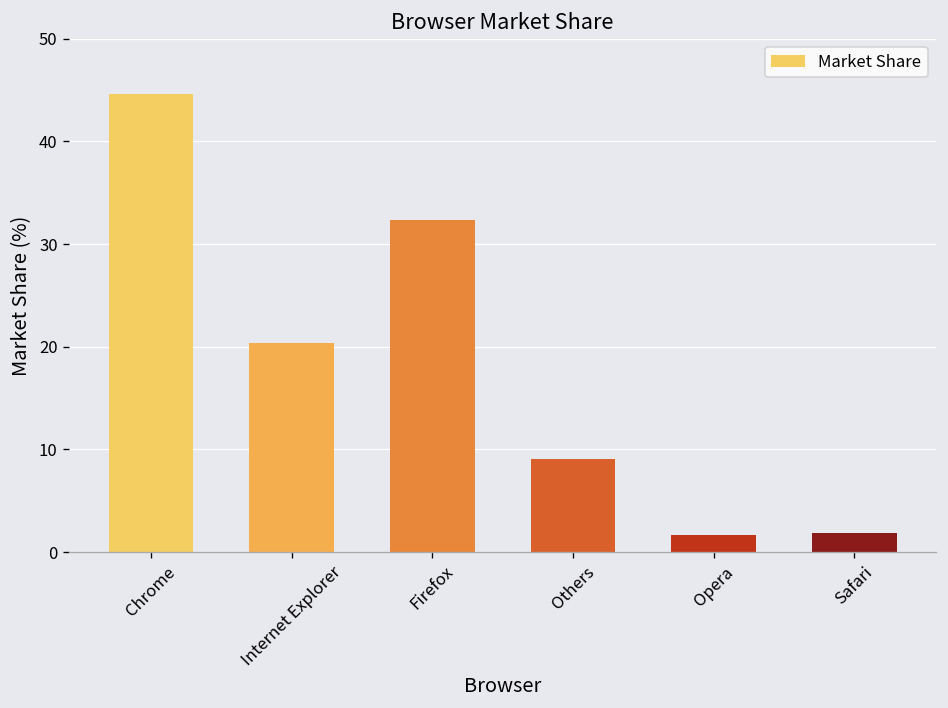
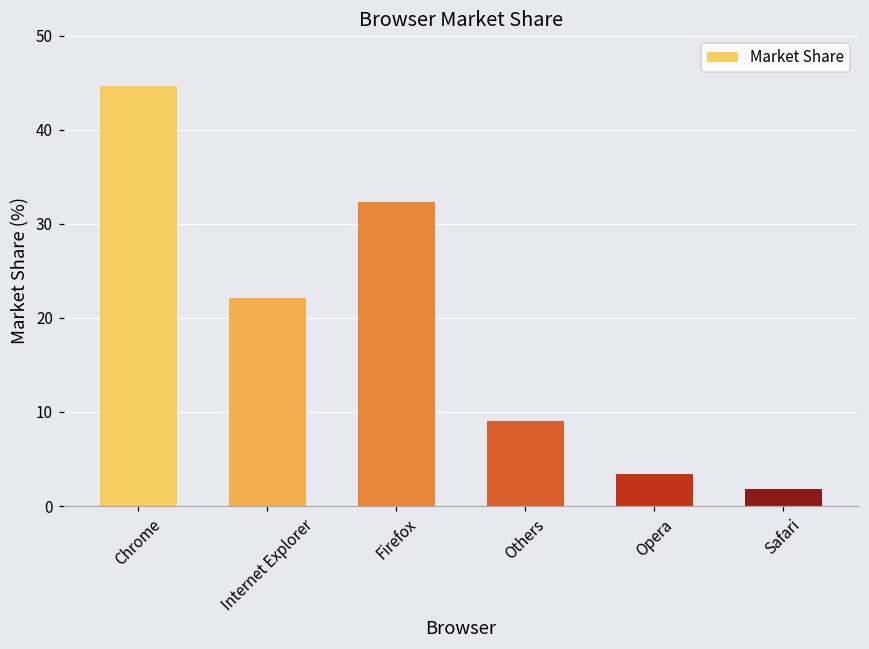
  {
    "Chrome": 45,
-   "Internet Explorer": 20,
+   "Internet Explorer": 22,
    "Firefox": 32,
    "Others": 9,
-   "Opera": 2,
+   "Opera": 3,
    "Safari": 2
  }
